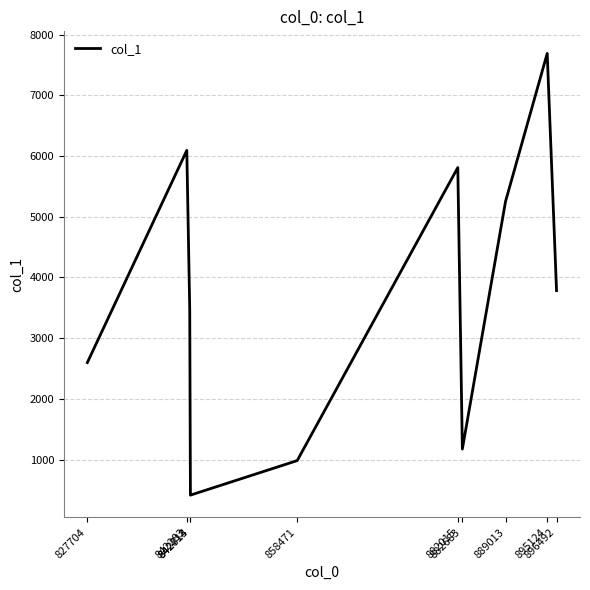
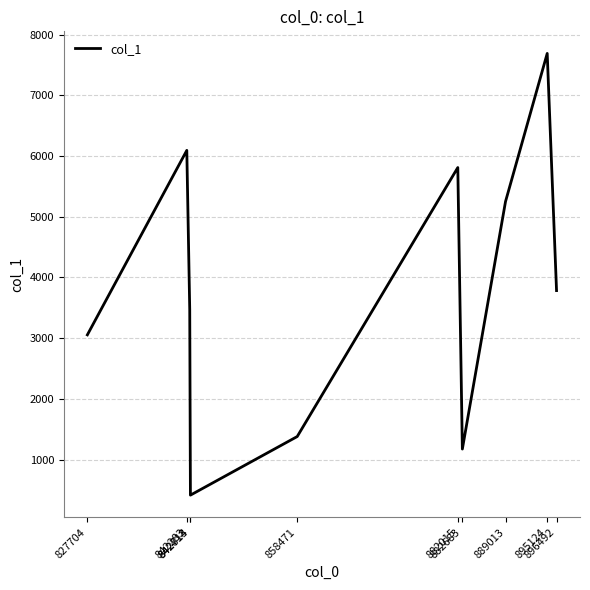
  {
-   "827704": 2600,
+   "827704": 3100,
    "842283": 6100,
    "842713": 3500,
    "842814": 400,
-   "858471": 1000,
+   "858471": 1400,
    "882015": 5800,
    "882683": 1200,
    "889013": 5300,
    "895124": 7700,
    "896492": 3800
  }
